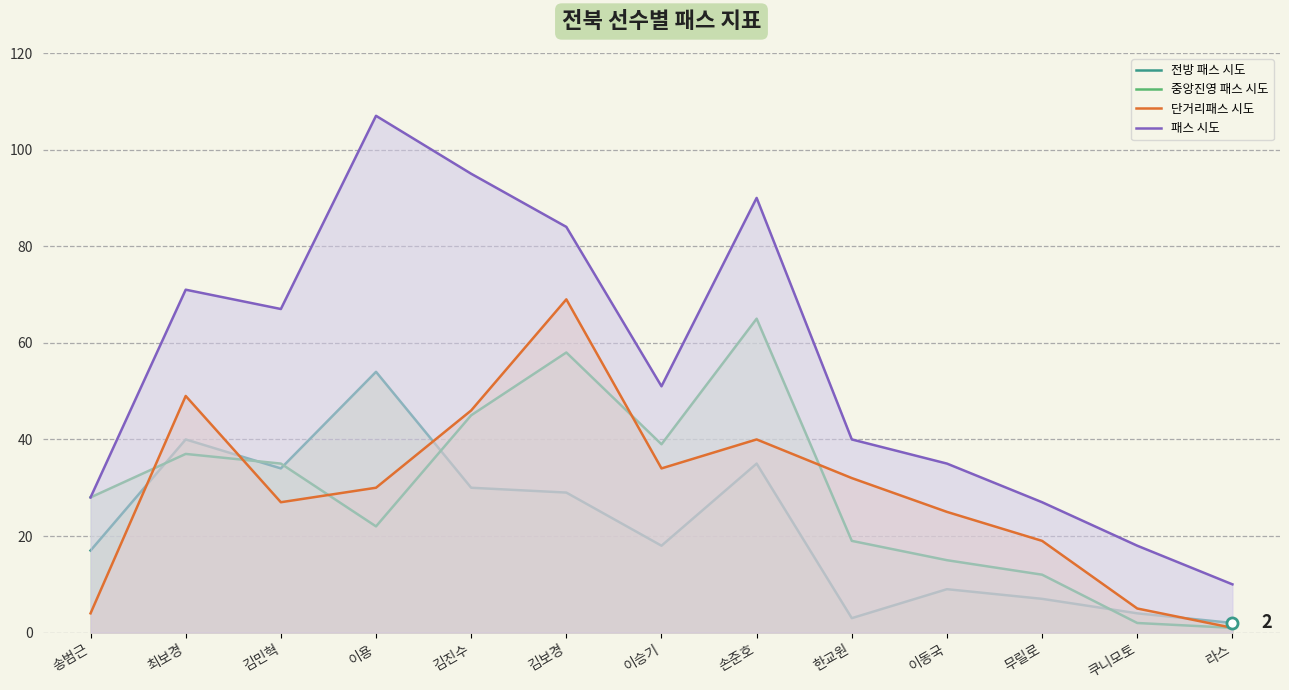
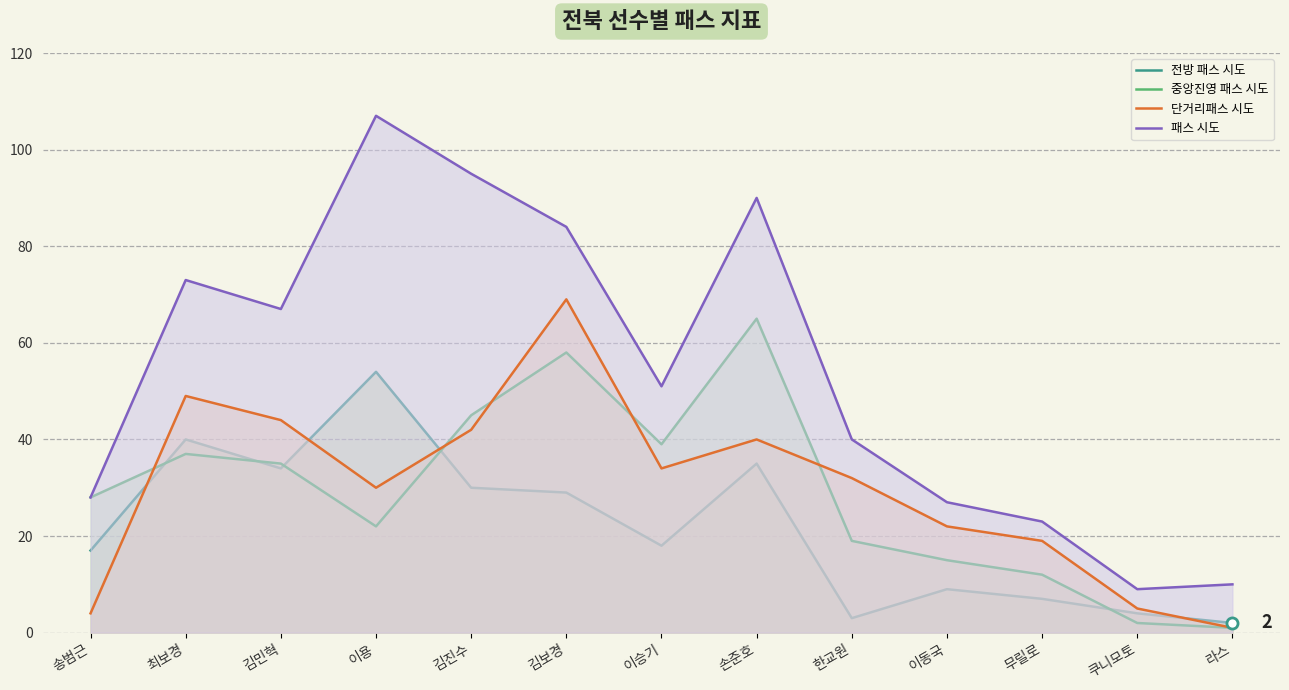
  {
    "단거리패스 시도": {
      "송범근": 4,
      "최보경": 49,
-     "김민혁": 27,
+     "김민혁": 44,
      "이용": 30,
-     "김진수": 46,
+     "김진수": 42,
      "김보경": 69,
      "이승기": 34,
      "손준호": 40,
      "한교원": 32,
-     "이동국": 25,
+     "이동국": 22,
      "무릴로": 19,
      "쿠니모토": 5
    },
    "패스 시도": {
-     "최보경": 71,
+     "최보경": 73,
      "김민혁": 67,
      "이용": 107,
      "김진수": 95,
      "김보경": 84,
      "이승기": 51,
      "손준호": 90,
      "한교원": 40,
-     "이동국": 35,
-     "무릴로": 27,
-     "쿠니모토": 18,
+     "이동국": 27,
+     "무릴로": 23,
+     "쿠니모토": 9,
      "라스": 10
    }
  }
